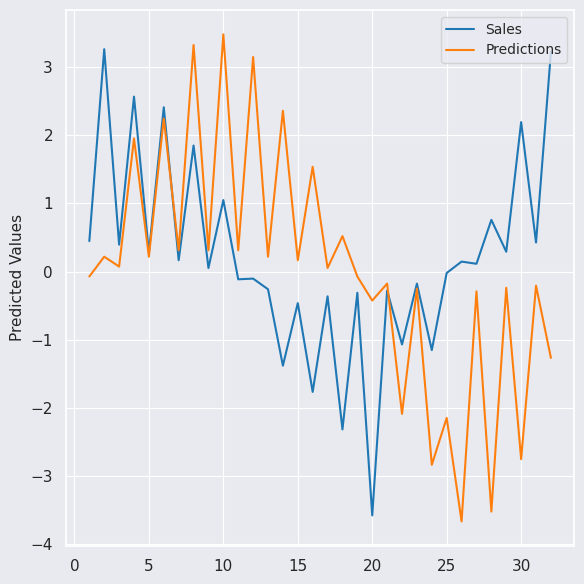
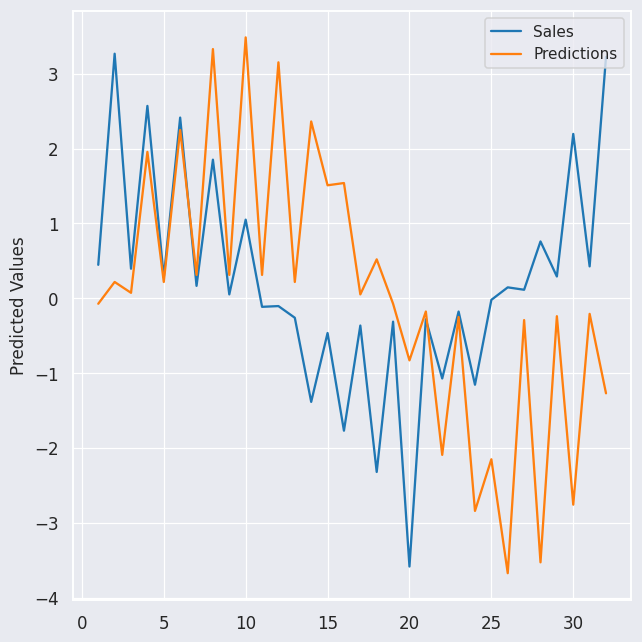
  {
    "Sales": {
      "5": 0.3,
      "10": 1.1,
      "15": -0.5,
      "20": -3.6,
      "25": 0.0,
      "30": 2.2
    },
    "Predictions": {
      "5": 0.2,
      "10": 3.5,
-     "15": 0.2,
-     "20": -0.4,
+     "15": 1.5,
+     "20": -0.8,
      "25": -2.2,
      "30": -2.8
    }
  }
